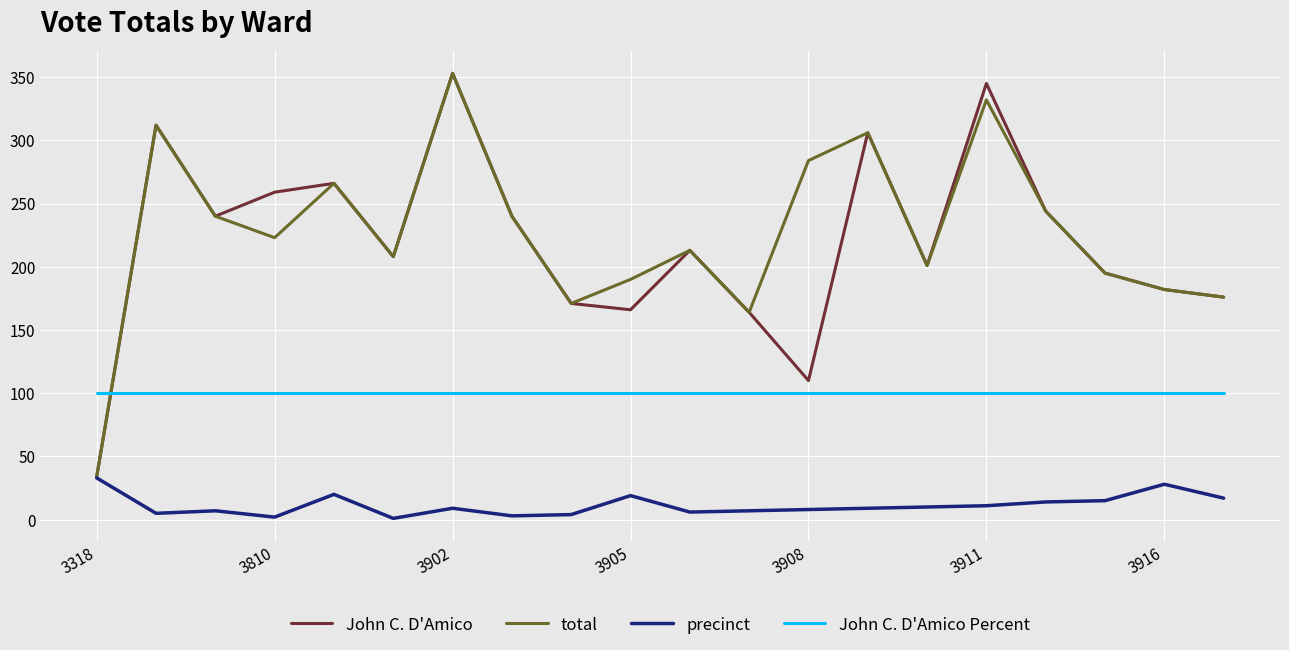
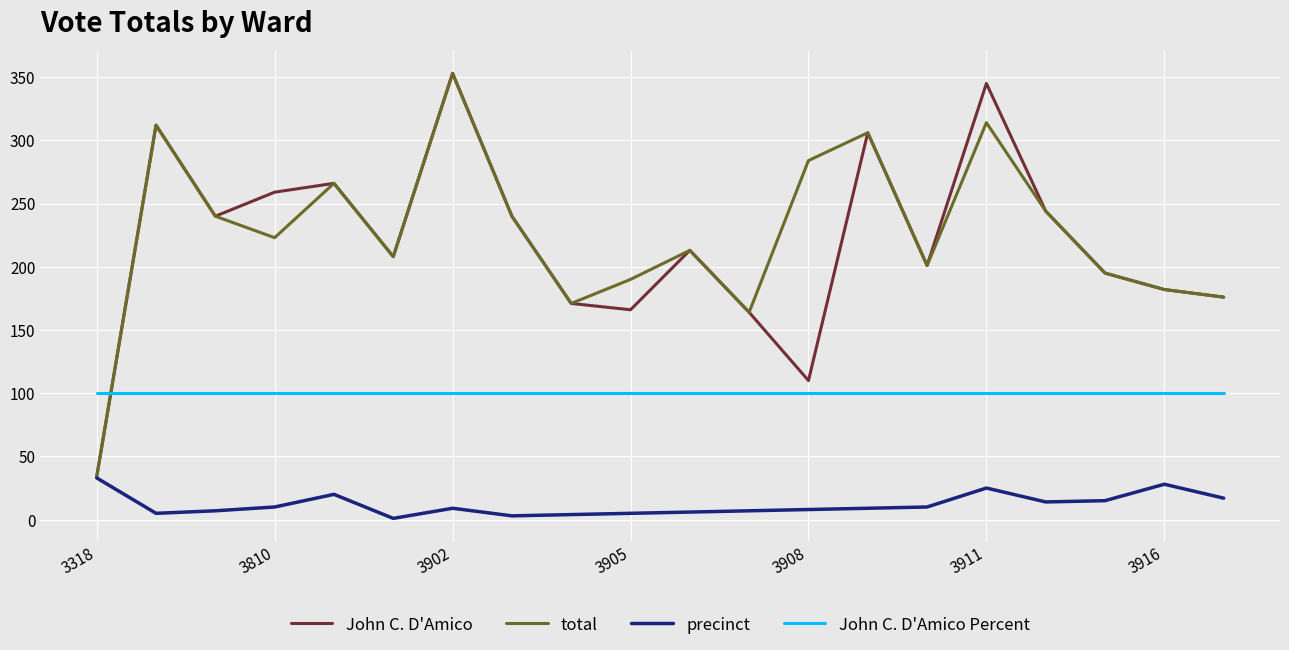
  {
    "John C. D'Amico": {
      "3810": 259,
      "3905": 166,
      "3908": 110,
      "3911": 345
    },
    "total": {
      "3810": 223,
      "3905": 190,
      "3908": 284,
-     "3911": 332
+     "3911": 314
    },
    "precinct": {
-     "3810": 2,
+     "3810": 10,
      "3902": 9,
-     "3905": 19,
+     "3905": 5,
      "3908": 8,
-     "3911": 11,
+     "3911": 25,
      "3916": 28
    },
    "John C. D'Amico Percent": {
      "3318": 100,
      "3810": 100,
      "3902": 100,
      "3905": 100,
      "3908": 100,
      "3911": 100,
      "3916": 100
    }
  }
